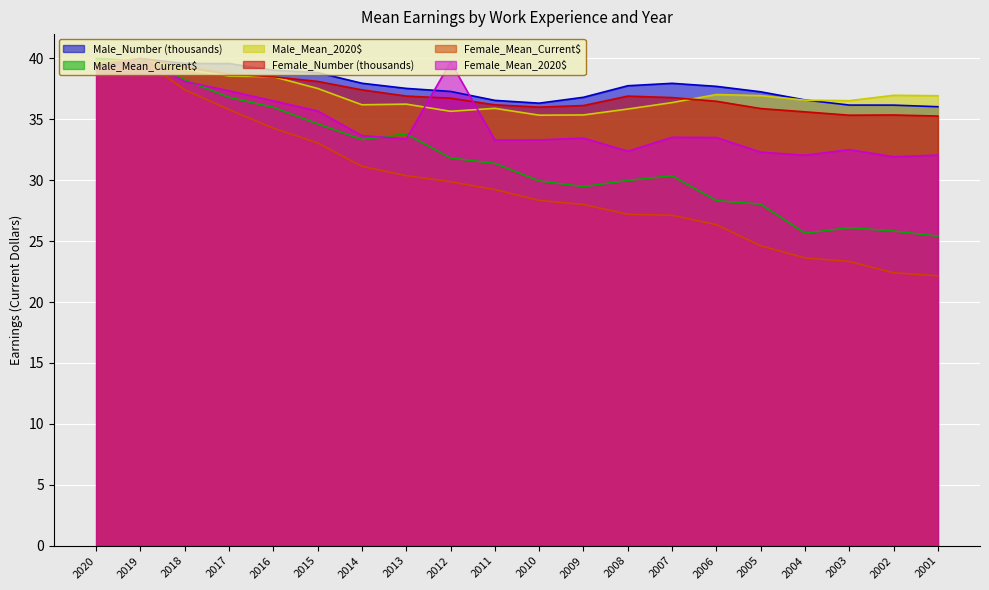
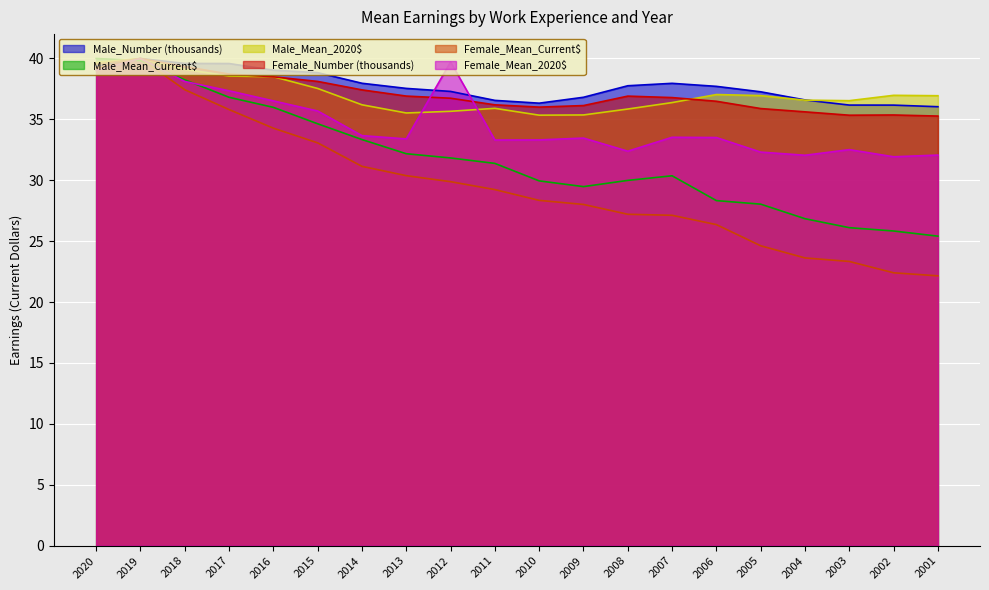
  {
    "Male_Number (thousands)": {
      "2014": 38.0,
      "2013": 37.5,
      "2012": 37.3,
      "2011": 36.6,
      "2010": 36.3,
      "2009": 36.8,
      "2008": 37.8,
      "2007": 38.0,
      "2006": 37.7,
      "2005": 37.3,
      "2003": 36.2,
      "2002": 36.2,
      "2001": 36.0
    },
    "Male_Mean_Current$": {
      "2017": 36.8,
      "2016": 36.0,
      "2015": 34.6,
      "2014": 33.3,
-     "2013": 33.8,
+     "2013": 32.2,
      "2012": 31.8,
      "2011": 31.4,
      "2010": 30.0,
      "2009": 29.5,
      "2008": 30.0,
      "2007": 30.4,
      "2006": 28.3,
      "2005": 28.0,
-     "2004": 25.7,
+     "2004": 26.8,
      "2003": 26.1,
      "2002": 25.8,
      "2001": 25.4
    },
    "Male_Mean_2020$": {
      "2015": 37.5,
      "2014": 36.2,
-     "2013": 36.3,
+     "2013": 35.5,
      "2012": 35.7,
      "2011": 35.9,
      "2010": 35.3,
      "2009": 35.4,
      "2008": 35.9,
      "2007": 36.4,
      "2006": 37.0,
      "2005": 37.0,
      "2003": 36.5,
      "2002": 37.0,
      "2001": 36.9
    },
    "Female_Mean_2020$": {
      "2017": 37.3,
      "2016": 36.5,
      "2015": 35.7,
      "2014": 33.7,
      "2013": 33.4,
      "2011": 33.3,
      "2010": 33.3,
      "2009": 33.5,
      "2008": 32.4,
      "2007": 33.5,
      "2006": 33.5,
      "2005": 32.3,
      "2004": 32.1,
      "2003": 32.5,
      "2002": 31.9,
      "2001": 32.1
    }
  }
